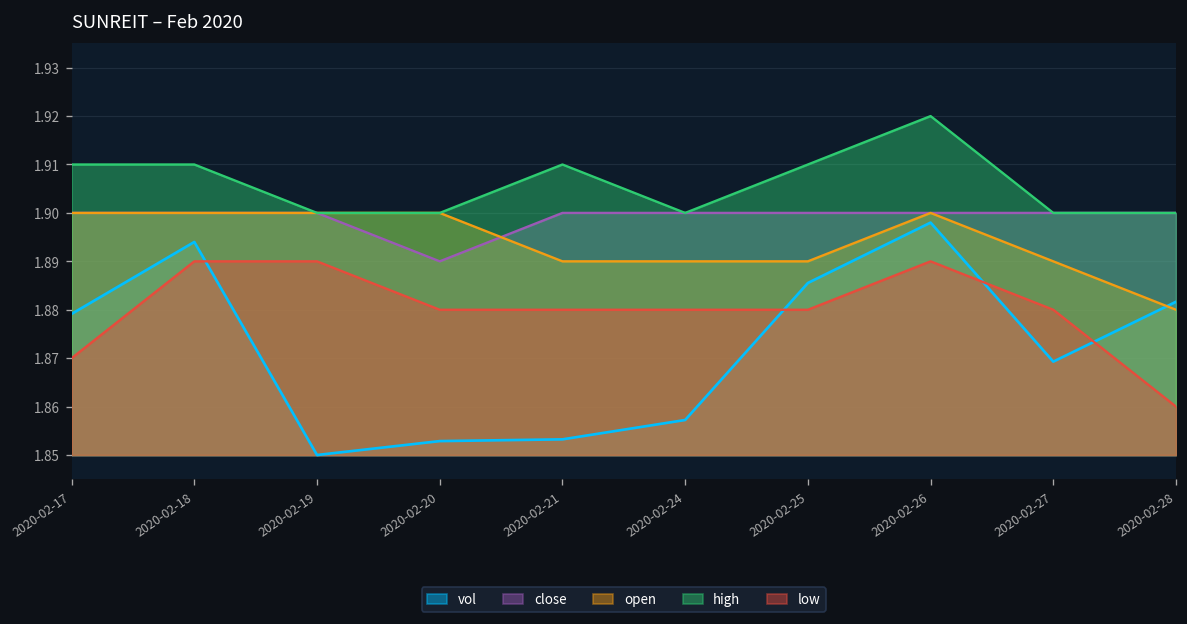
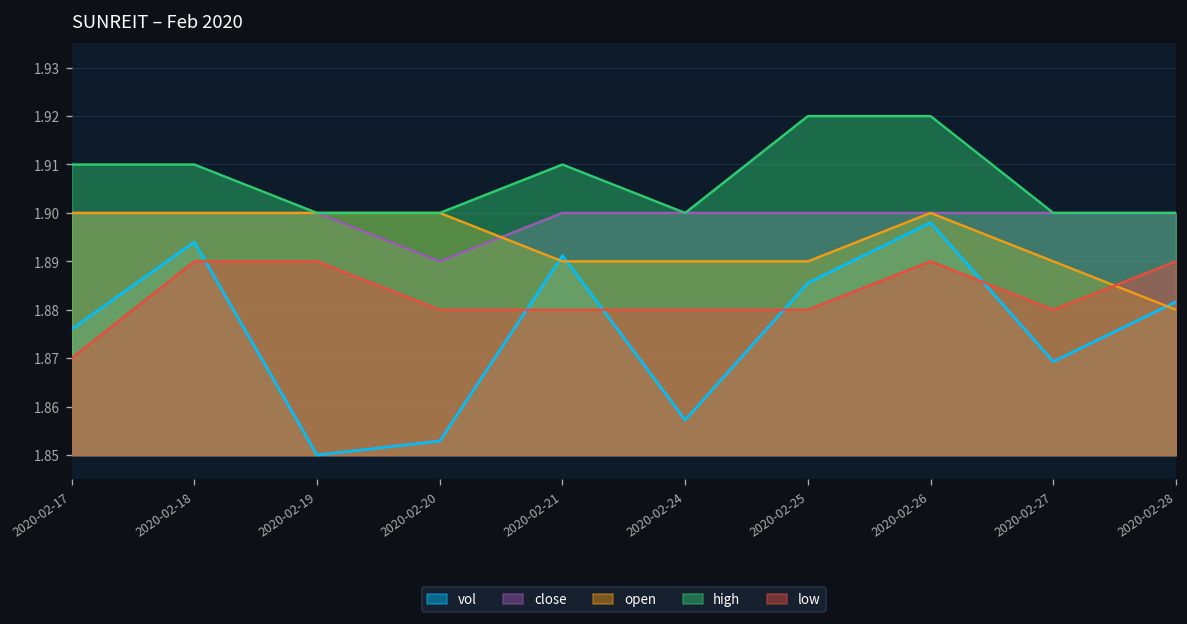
  {
    "vol": {
-     "2020-02-17": 1.879,
+     "2020-02-17": 1.876,
      "2020-02-18": 1.894,
      "2020-02-19": 1.850,
      "2020-02-20": 1.853,
-     "2020-02-21": 1.853,
+     "2020-02-21": 1.891,
      "2020-02-24": 1.857,
      "2020-02-25": 1.886,
      "2020-02-26": 1.898,
      "2020-02-27": 1.869,
      "2020-02-28": 1.882
    },
    "close": {
      "2020-02-20": 1.890,
      "2020-02-21": 1.900,
      "2020-02-25": 1.900
    },
    "open": {
      "2020-02-21": 1.890,
      "2020-02-24": 1.890,
      "2020-02-25": 1.890,
      "2020-02-27": 1.890,
      "2020-02-28": 1.880
    },
    "high": {
      "2020-02-17": 1.91,
      "2020-02-18": 1.91,
      "2020-02-21": 1.91,
-     "2020-02-25": 1.91,
+     "2020-02-25": 1.92,
      "2020-02-26": 1.92
    },
    "low": {
      "2020-02-17": 1.87,
      "2020-02-18": 1.89,
      "2020-02-19": 1.89,
      "2020-02-20": 1.88,
      "2020-02-21": 1.88,
      "2020-02-24": 1.88,
      "2020-02-25": 1.88,
      "2020-02-26": 1.89,
      "2020-02-27": 1.88,
-     "2020-02-28": 1.86
+     "2020-02-28": 1.89
    }
  }
